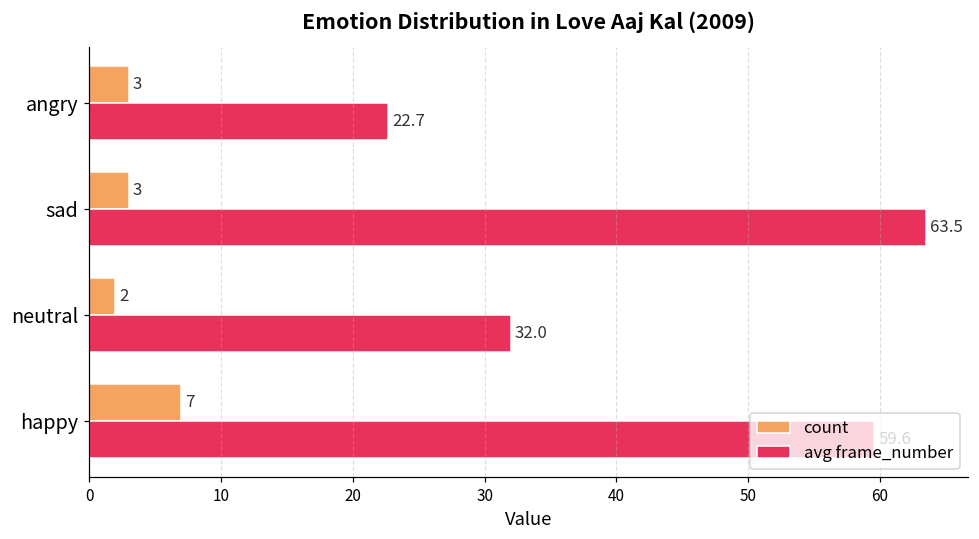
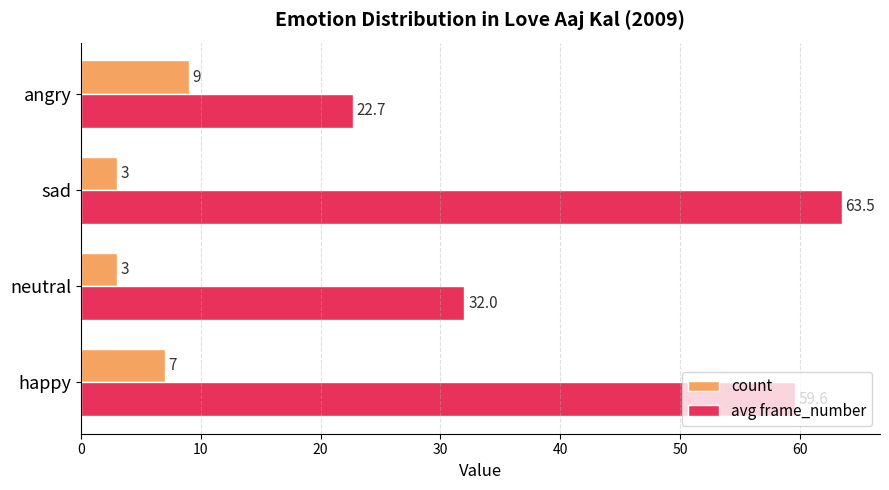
  {
    "count": {
-     "angry": 3,
+     "angry": 9,
      "sad": 3,
-     "neutral": 2,
+     "neutral": 3,
      "happy": 7
    },
    "avg frame_number": {
      "angry": 22.7,
      "sad": 63.5,
      "neutral": 32.0
    }
  }
